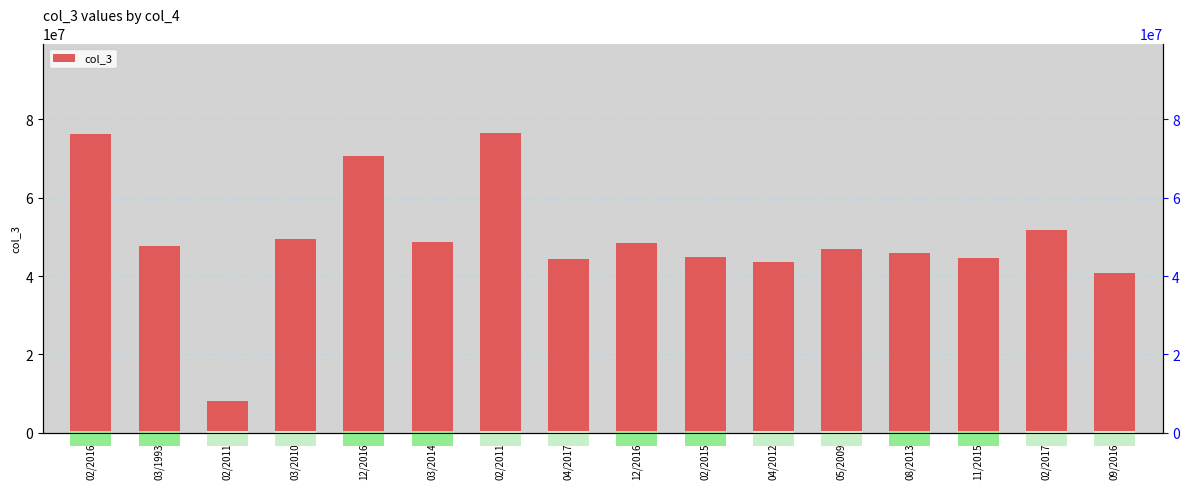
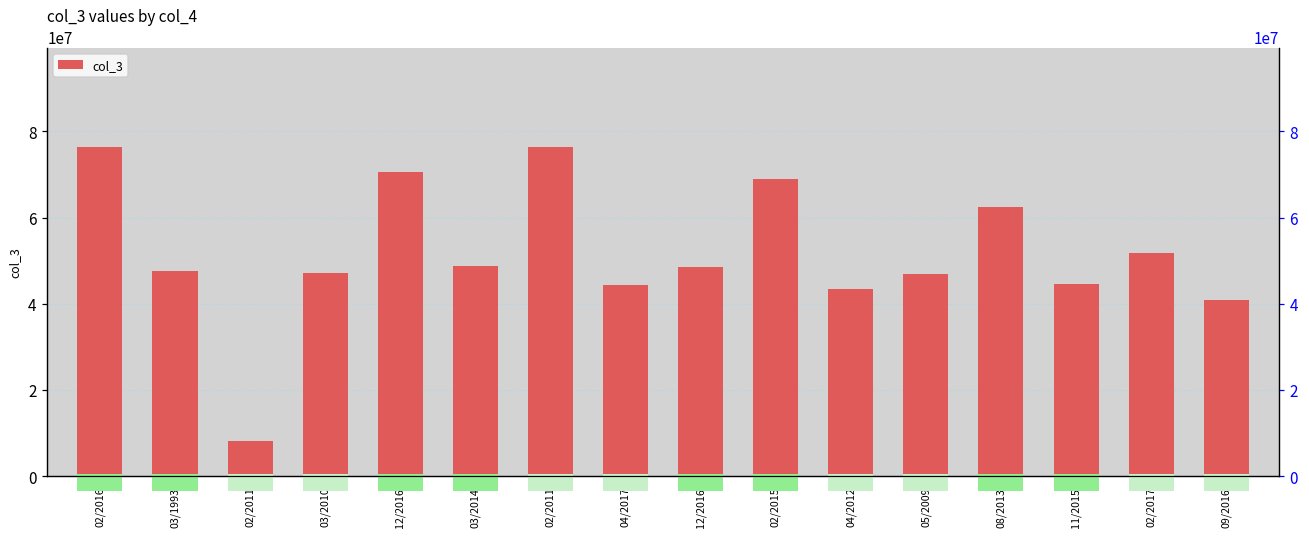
  {
    "col_3": {
      "02/2016": 76000000,
      "03/1993": 48000000,
-     "03/2010": 50000000,
+     "03/2010": 47000000,
      "03/2014": 49000000,
      "04/2017": 44000000,
-     "02/2015": 45000000,
+     "02/2015": 69000000,
      "04/2012": 44000000,
      "05/2009": 47000000,
-     "08/2013": 46000000,
+     "08/2013": 62000000,
      "11/2015": 45000000,
      "02/2017": 52000000,
      "09/2016": 41000000
    }
  }
